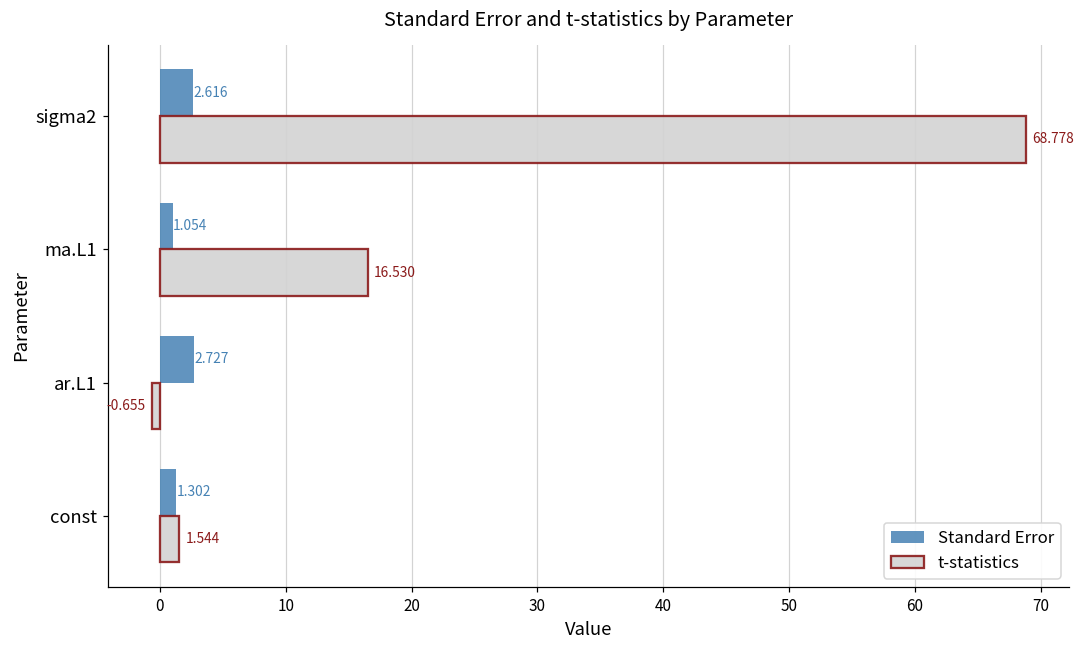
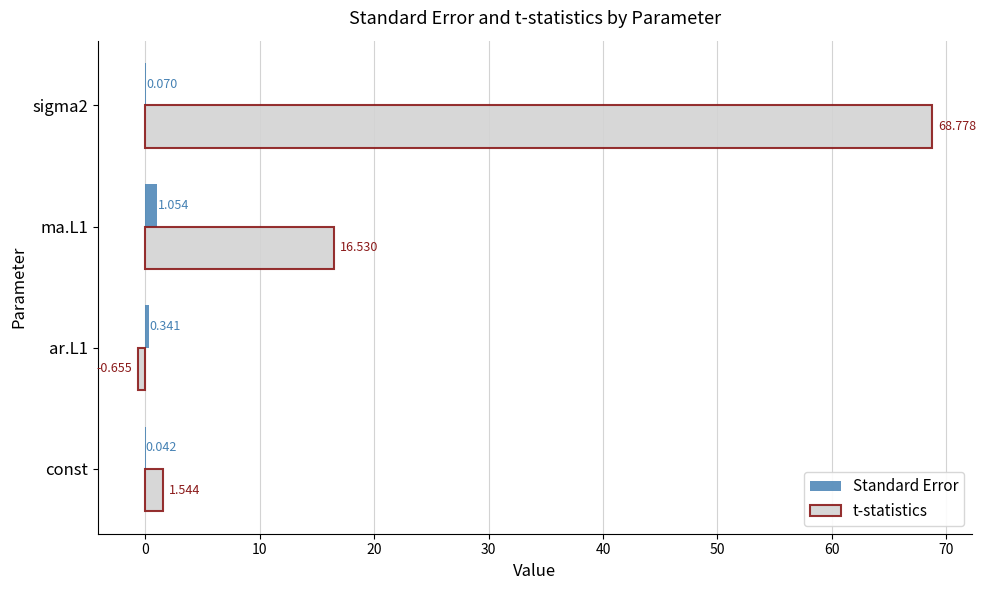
  {
    "Standard Error": {
-     "sigma2": 2.616,
+     "sigma2": 0.070,
      "ma.L1": 1.054,
-     "ar.L1": 2.727,
-     "const": 1.302
+     "ar.L1": 0.341,
+     "const": 0.042
    },
    "t-statistics": {
      "sigma2": 68.778,
      "ma.L1": 16.530,
      "ar.L1": -0.655,
      "const": 1.544
    }
  }
